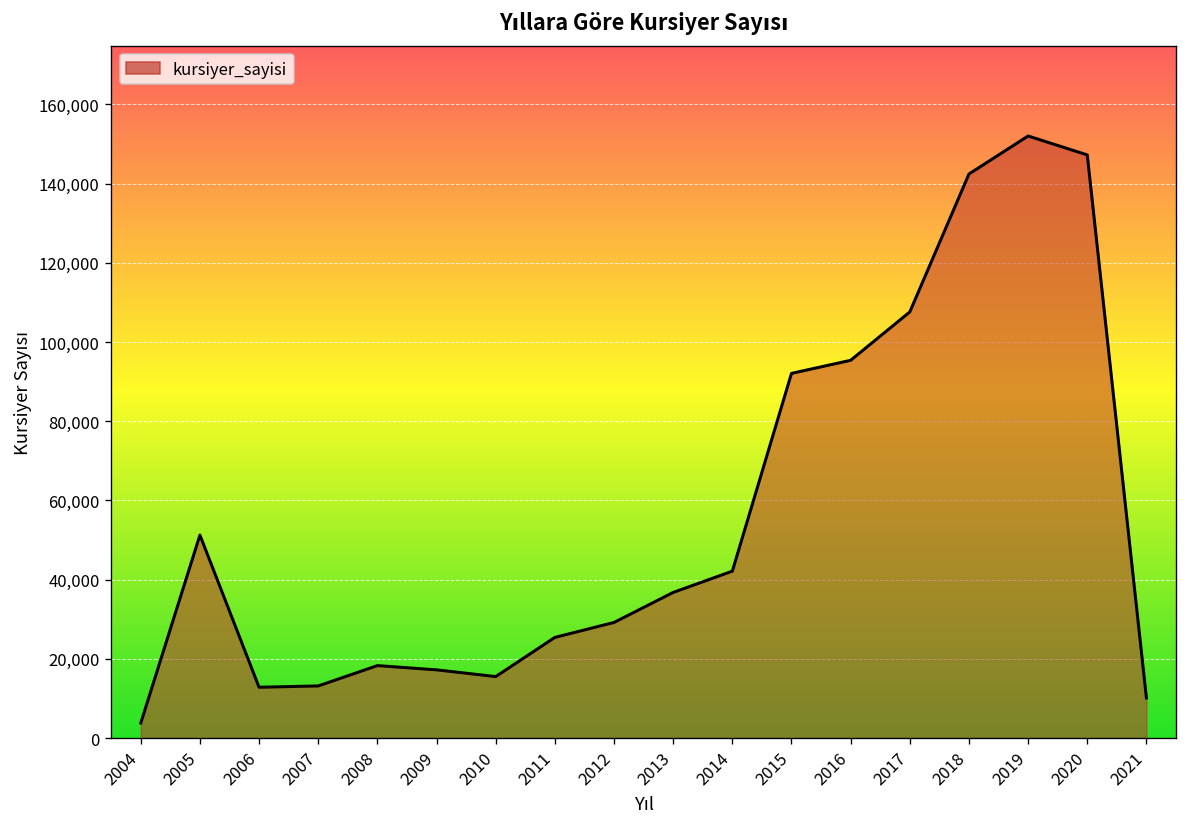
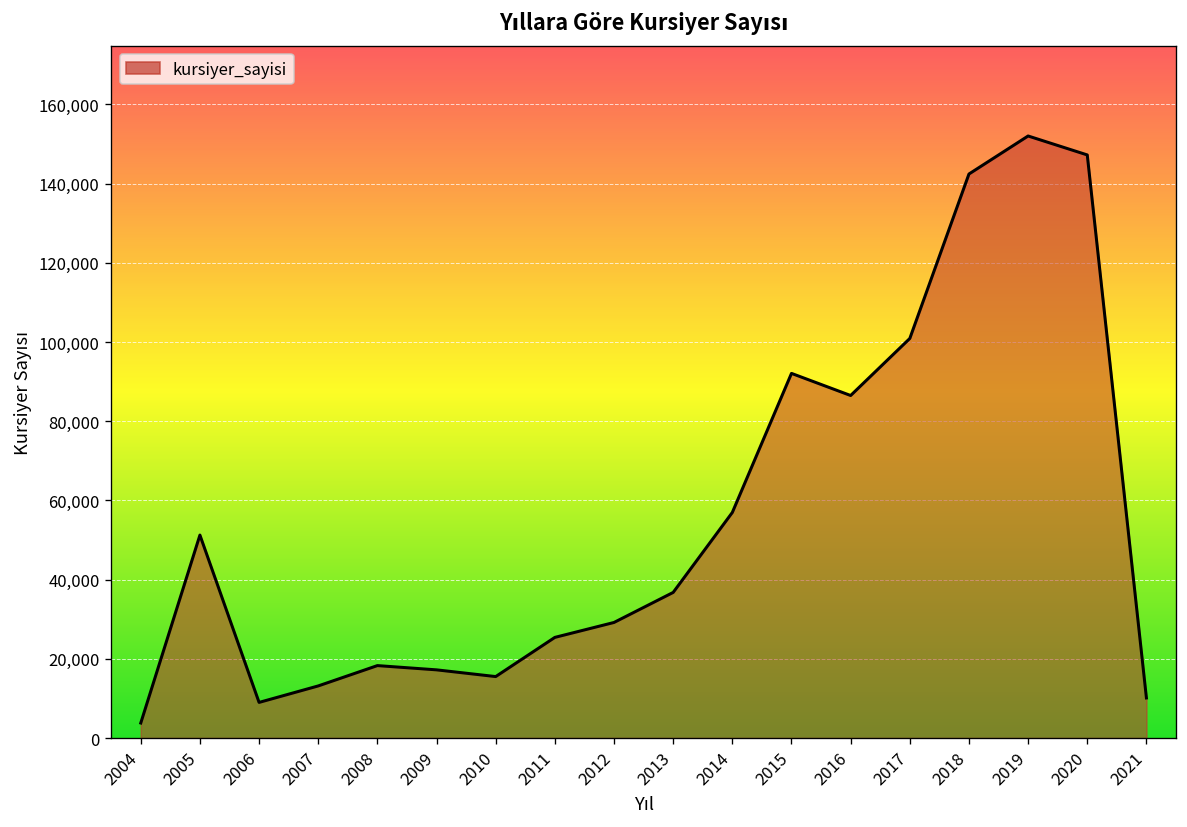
  {
    "2004": "4,000",
    "2005": "51,000",
-   "2006": "13,000",
+   "2006": "9,000",
    "2007": "13,000",
    "2008": "18,000",
    "2009": "17,000",
    "2010": "16,000",
    "2011": "25,000",
    "2012": "29,000",
    "2013": "37,000",
-   "2014": "42,000",
+   "2014": "57,000",
    "2015": "92,000",
-   "2016": "95,000",
-   "2017": "108,000",
+   "2016": "86,000",
+   "2017": "101,000",
    "2018": "142,000",
    "2019": "152,000",
    "2020": "147,000",
    "2021": "10,000"
  }
